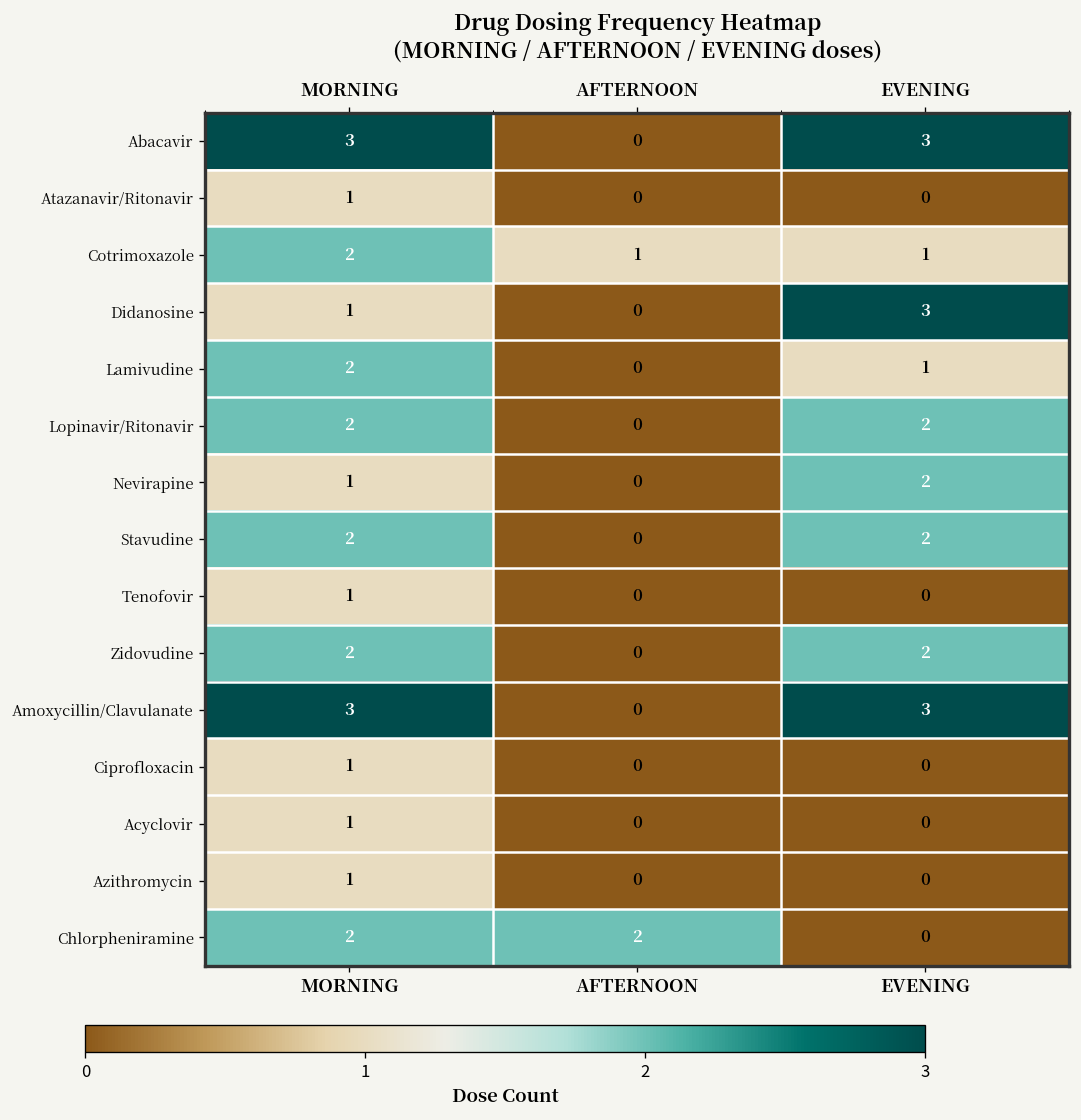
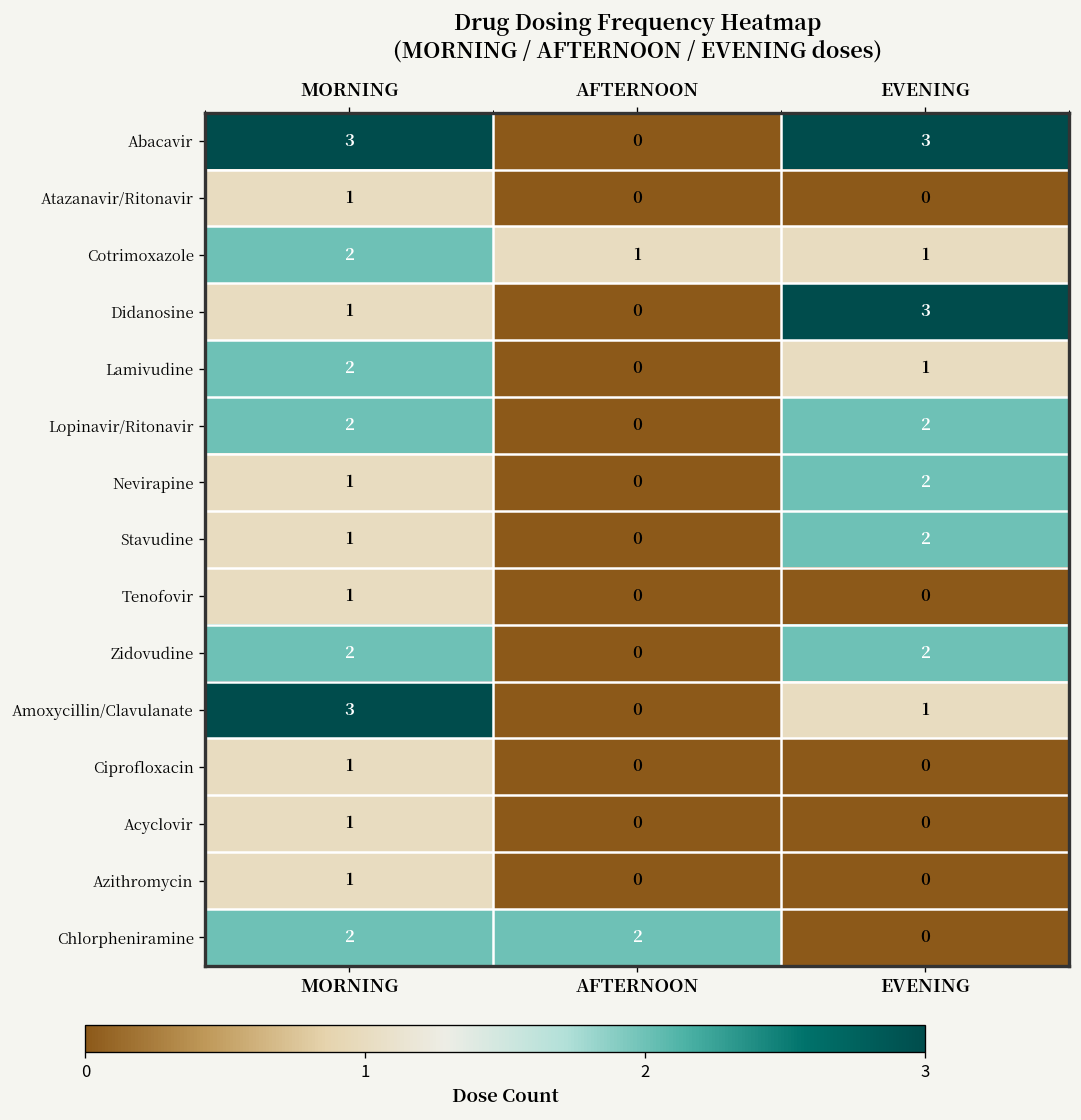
  {
    "Abacavir": {
      "MORNING": 3,
      "AFTERNOON": 0,
      "EVENING": 3
    },
    "Atazanavir/Ritonavir": {
      "MORNING": 1,
      "AFTERNOON": 0,
      "EVENING": 0
    },
    "Cotrimoxazole": {
      "MORNING": 2,
      "AFTERNOON": 1,
      "EVENING": 1
    },
    "Didanosine": {
      "MORNING": 1,
      "AFTERNOON": 0,
      "EVENING": 3
    },
    "Lamivudine": {
      "MORNING": 2,
      "AFTERNOON": 0,
      "EVENING": 1
    },
    "Lopinavir/Ritonavir": {
      "MORNING": 2,
      "AFTERNOON": 0,
      "EVENING": 2
    },
    "Nevirapine": {
      "MORNING": 1,
      "AFTERNOON": 0,
      "EVENING": 2
    },
    "Stavudine": {
-     "MORNING": 2,
+     "MORNING": 1,
      "AFTERNOON": 0,
      "EVENING": 2
    },
    "Tenofovir": {
      "MORNING": 1,
      "AFTERNOON": 0,
      "EVENING": 0
    },
    "Zidovudine": {
      "MORNING": 2,
      "AFTERNOON": 0,
      "EVENING": 2
    },
    "Amoxycillin/Clavulanate": {
      "MORNING": 3,
      "AFTERNOON": 0,
-     "EVENING": 3
+     "EVENING": 1
    },
    "Ciprofloxacin": {
      "MORNING": 1,
      "AFTERNOON": 0,
      "EVENING": 0
    },
    "Acyclovir": {
      "MORNING": 1,
      "AFTERNOON": 0,
      "EVENING": 0
    },
    "Azithromycin": {
      "MORNING": 1,
      "AFTERNOON": 0,
      "EVENING": 0
    },
    "Chlorpheniramine": {
      "MORNING": 2,
      "AFTERNOON": 2,
      "EVENING": 0
    }
  }
